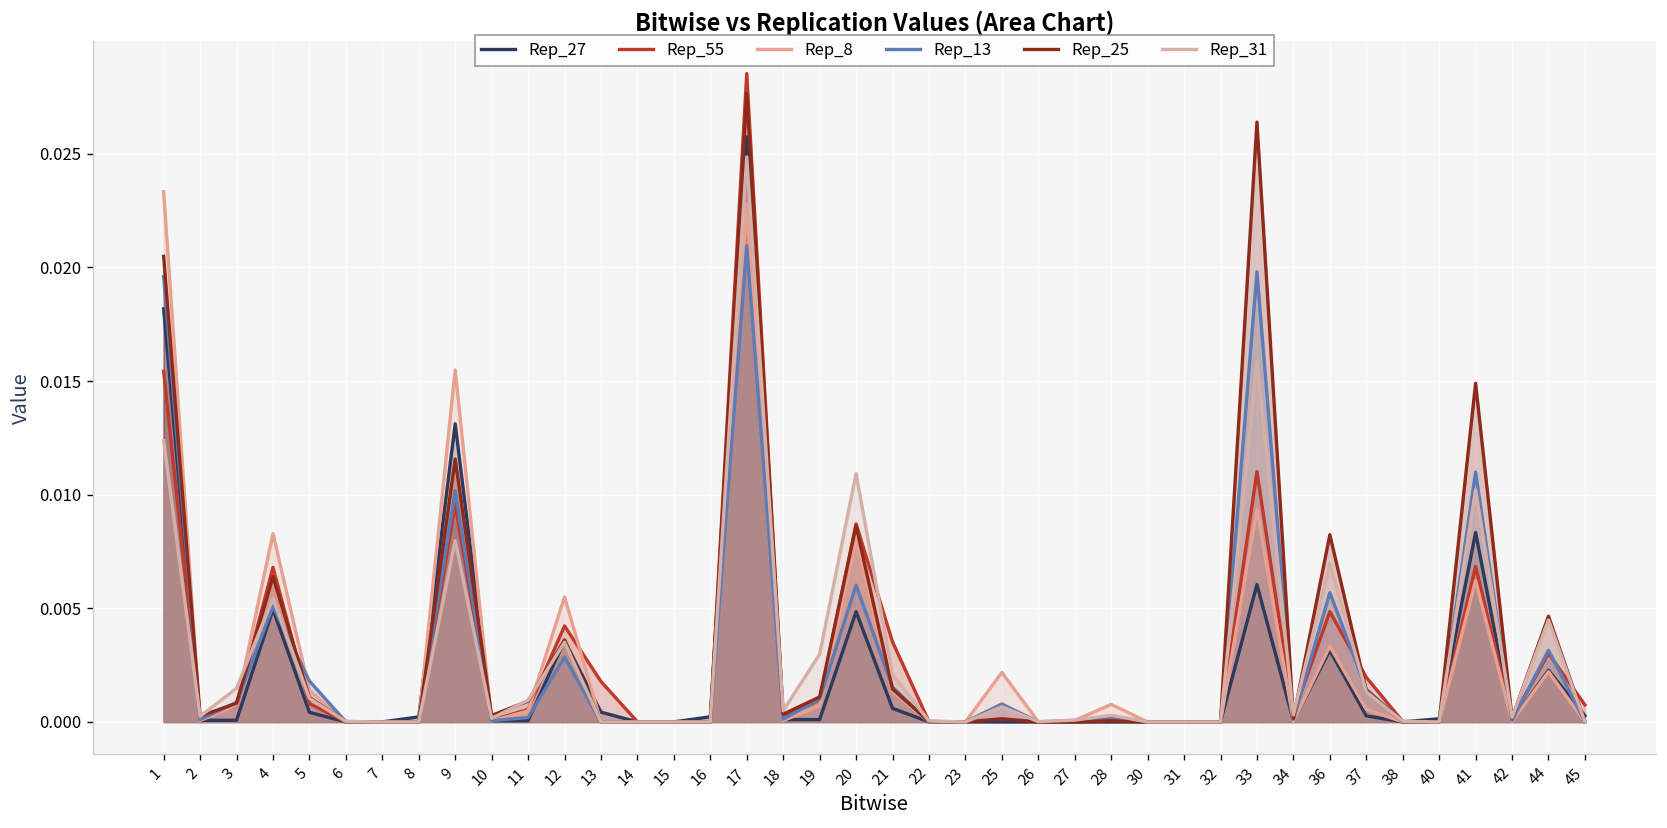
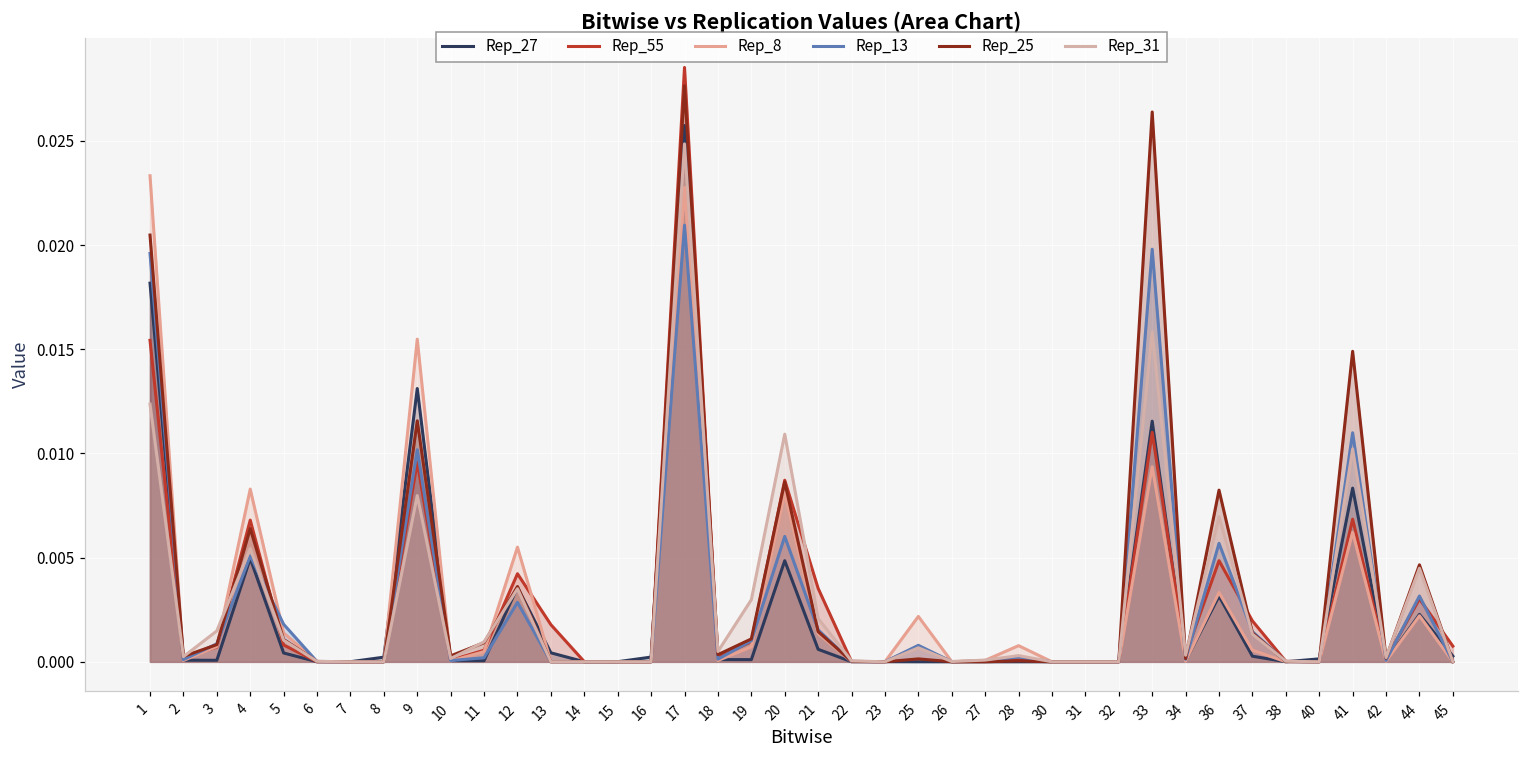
  {
    "Rep_27": {
      "1": 0.0182,
      "3": 0.0001,
      "5": 0.0004,
      "8": 0.0002,
      "9": 0.0131,
      "11": 0.0001,
      "13": 0.0004,
      "16": 0.0002,
      "17": 0.0257,
      "19": 0.0001,
      "20": 0.0049,
      "21": 0.0006,
      "25": 0.0000,
-     "33": 0.0060,
+     "33": 0.0115,
      "36": 0.0032,
      "37": 0.0003,
      "40": 0.0001,
      "41": 0.0083,
      "45": 0.0003
    },
    "Rep_13": {
      "1": 0.0196,
      "5": 0.0018,
      "9": 0.0102,
      "11": 0.0002,
      "12": 0.0029,
      "17": 0.0210,
      "20": 0.0060,
      "33": 0.0198,
      "36": 0.0057,
      "41": 0.0110,
      "44": 0.0032
    }
  }
